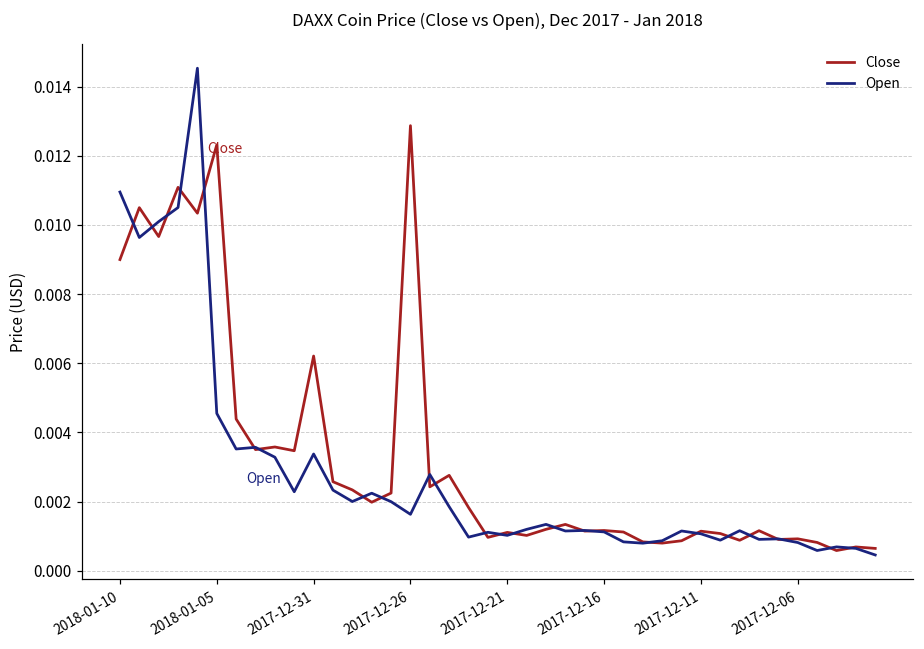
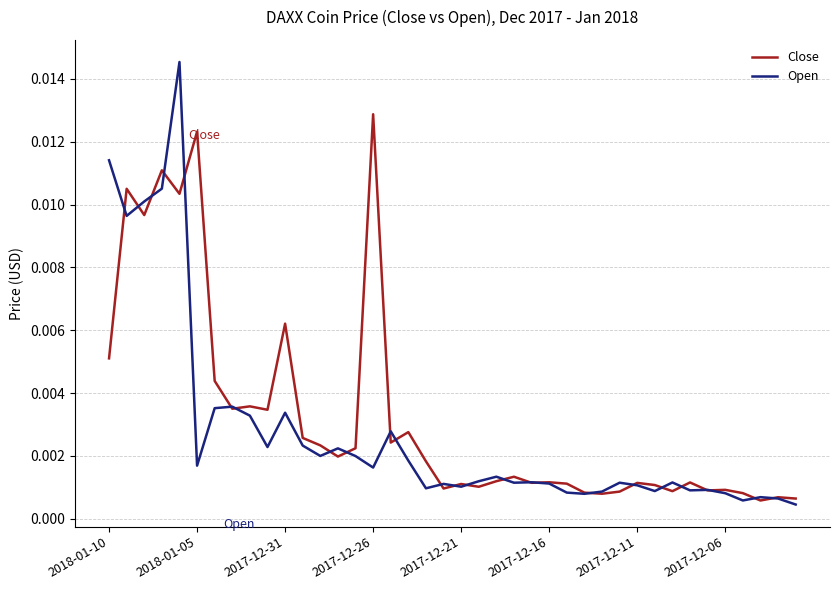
  {
    "Close": {
-     "2018-01-10": 0.0090,
+     "2018-01-10": 0.0051,
      "2018-01-05": 0.0123,
      "2017-12-31": 0.0062,
      "2017-12-26": 0.0129,
      "2017-12-21": 0.0011,
      "2017-12-06": 0.0009
    },
    "Open": {
-     "2018-01-10": 0.0110,
-     "2018-01-05": 0.0045,
+     "2018-01-10": 0.0114,
+     "2018-01-05": 0.0017,
      "2017-12-31": 0.0034,
      "2017-12-26": 0.0016,
      "2017-12-21": 0.0010,
      "2017-12-06": 0.0008
    }
  }
